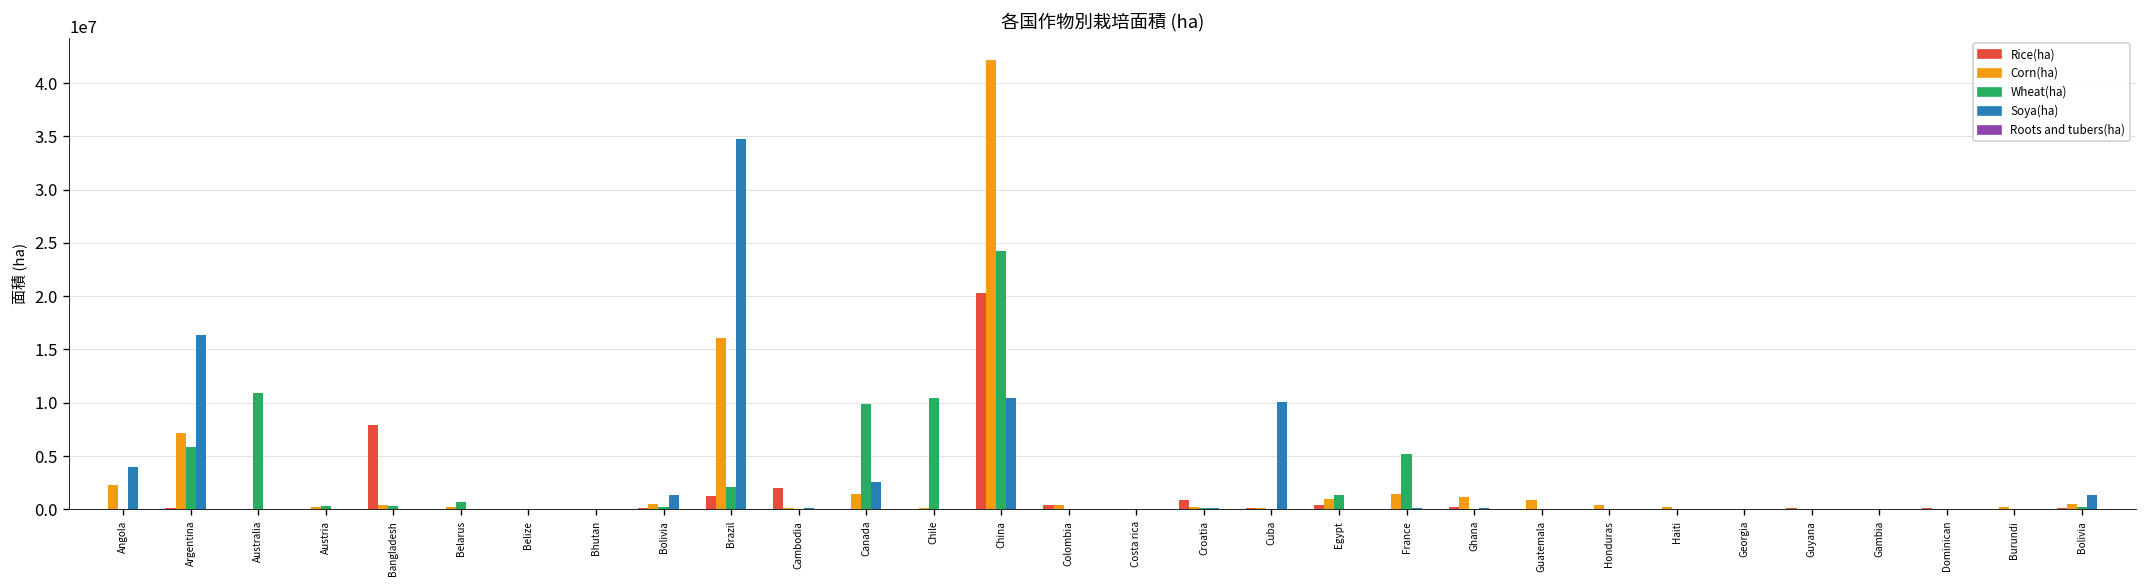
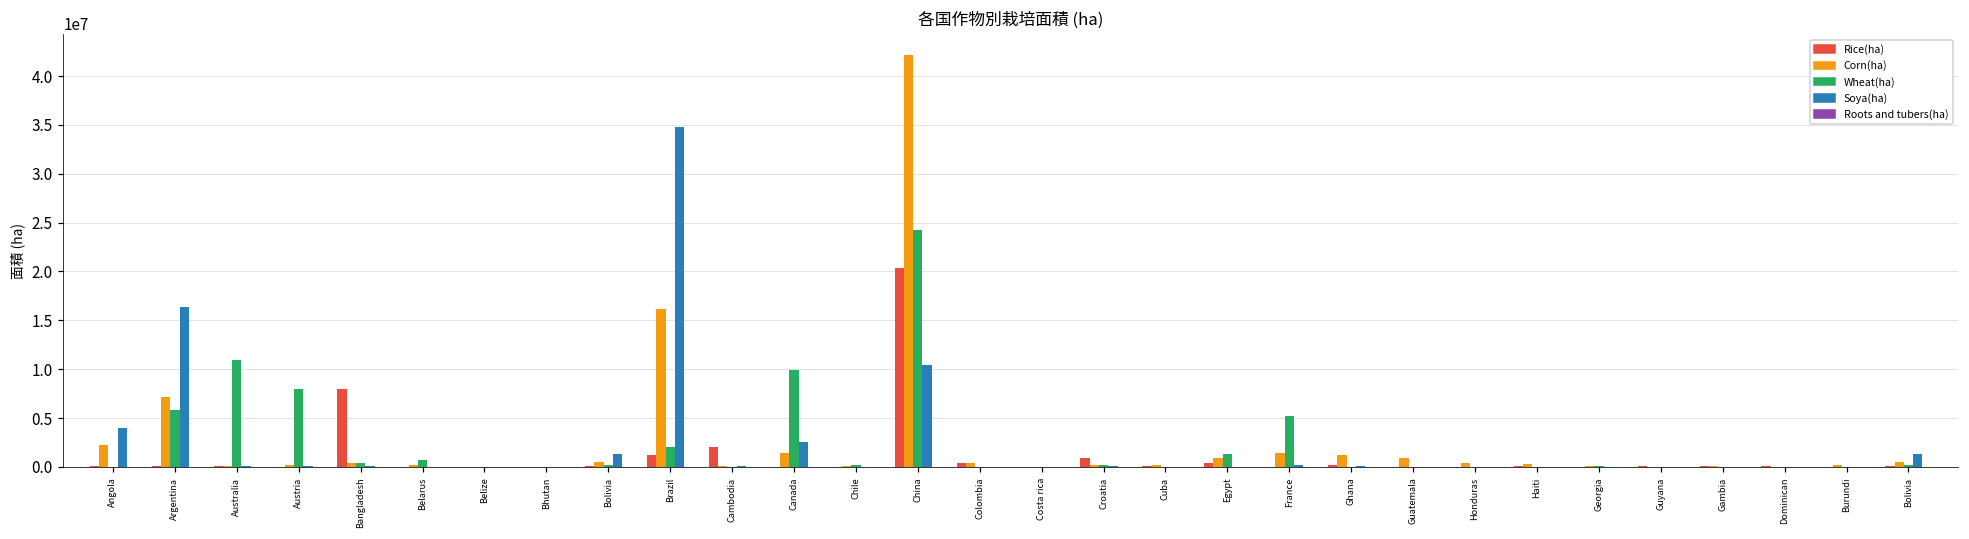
  {
    "Rice(ha)": {
      "Austria": 0,
      "Bangladesh": 8000000,
      "Belarus": 0,
      "Brazil": 1000000,
      "Cambodia": 2000000,
      "Canada": 0,
      "China": 20000000,
      "Colombia": 0,
      "Croatia": 1000000,
      "Egypt": 0,
      "Georgia": 0
    },
    "Corn(ha)": {
      "Angola": 2000000,
      "Argentina": 7000000,
      "Bangladesh": 0,
      "Brazil": 16000000,
      "Canada": 1000000,
      "China": 42000000,
      "Colombia": 0,
      "Egypt": 1000000,
      "France": 1000000,
      "Ghana": 1000000,
      "Guatemala": 1000000,
      "Honduras": 0
    },
    "Wheat(ha)": {
      "Argentina": 6000000,
      "Australia": 11000000,
-     "Austria": 0,
+     "Austria": 8000000,
      "Bangladesh": 0,
      "Belarus": 1000000,
      "Belize": 0,
      "Brazil": 2000000,
      "Cambodia": 0,
      "Canada": 10000000,
-     "Chile": 10000000,
+     "Chile": 0,
      "China": 24000000,
      "Costa rica": 0,
      "Cuba": 0,
      "Egypt": 1000000,
      "France": 5000000,
      "Ghana": 0,
      "Haiti": 0,
      "Guyana": 0,
      "Gambia": 0,
      "Dominican": 0
    },
    "Soya(ha)": {
      "Angola": 4000000,
      "Argentina": 16000000,
      "Belarus": 0,
      "Brazil": 35000000,
      "Canada": 3000000,
      "Chile": 0,
      "China": 10000000,
      "Costa rica": 0,
-     "Cuba": 10000000,
+     "Cuba": 0,
      "Haiti": 0,
      "Guyana": 0,
      "Gambia": 0,
      "Dominican": 0
    },
    "Roots and tubers(ha)": {
      "Angola": 0,
      "Argentina": 0,
      "Australia": 0,
      "Austria": 0,
      "Bangladesh": 0,
      "Belarus": 0,
      "Brazil": 0,
      "Canada": 0,
      "Chile": 0,
      "Croatia": 0,
      "Cuba": 0,
      "Guatemala": 0,
      "Georgia": 0,
      "Gambia": 0,
      "Dominican": 0,
      "Burundi": 0
    }
  }
